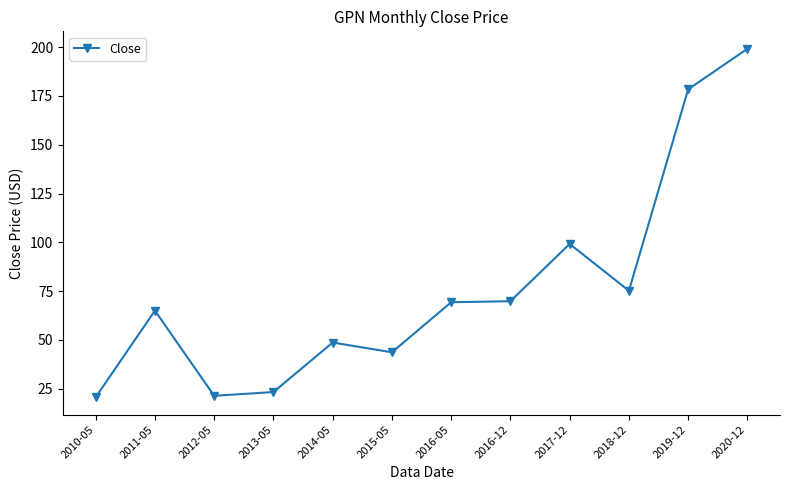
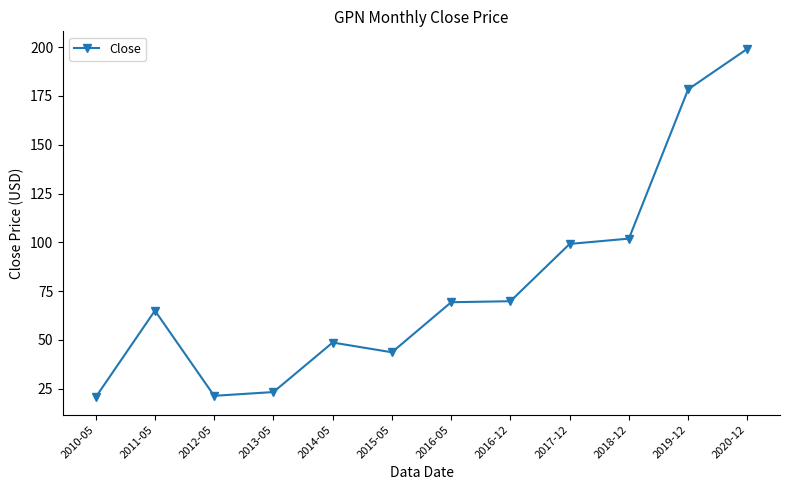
  {
    "2010-05": 21,
    "2011-05": 65,
    "2012-05": 21,
    "2013-05": 23,
    "2014-05": 49,
    "2015-05": 44,
    "2016-05": 69,
    "2016-12": 70,
    "2017-12": 99,
-   "2018-12": 75,
+   "2018-12": 102,
    "2019-12": 178,
    "2020-12": 199
  }
